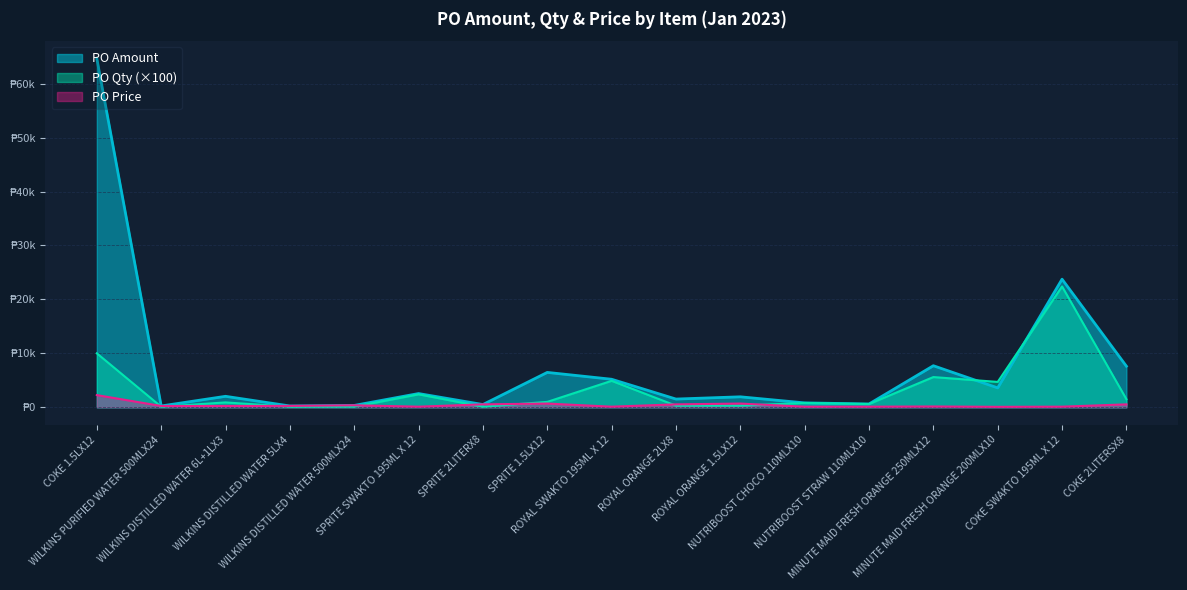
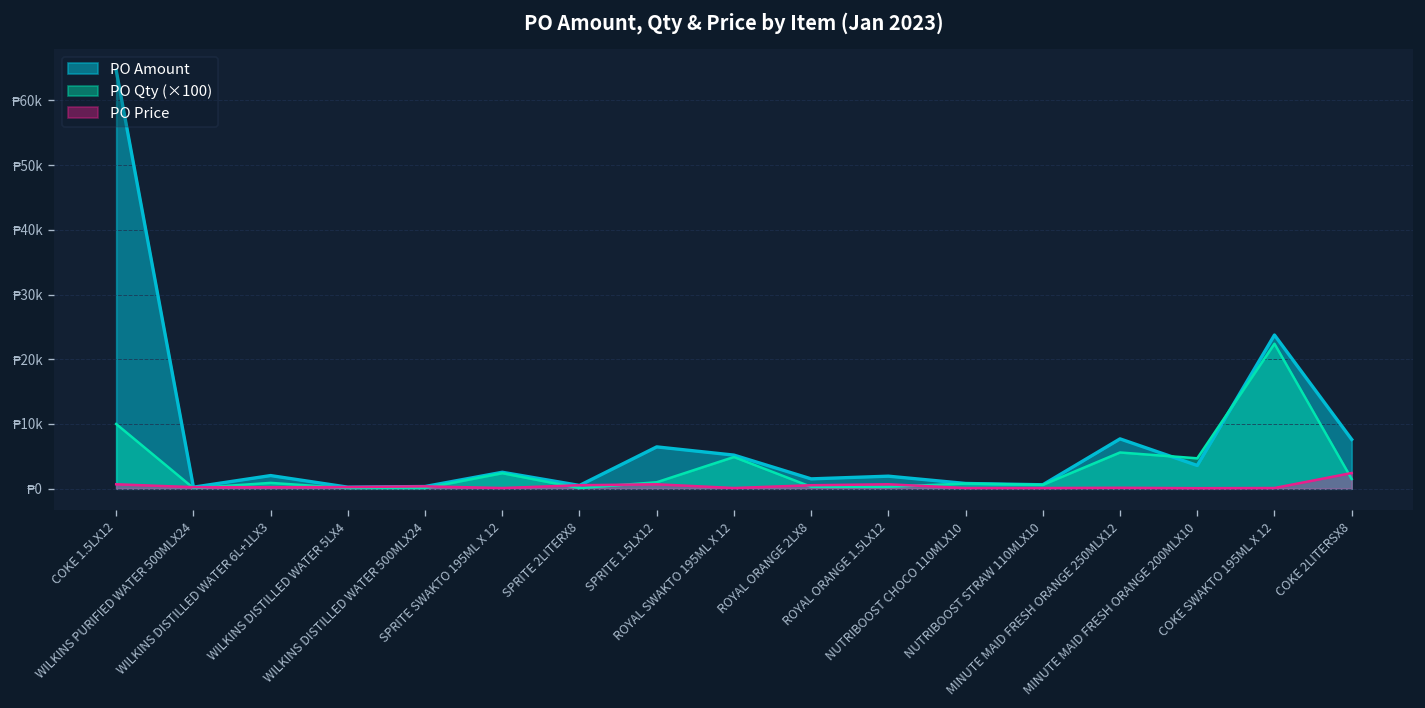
  {
    "PO Price": {
-     "COKE 1.5LX12": "₱2000",
+     "COKE 1.5LX12": "₱1000",
      "WILKINS DISTILLED WATER 6L+1LX3": "₱0",
      "SPRITE SWAKTO 195ML X 12": "₱0",
      "ROYAL SWAKTO 195ML X 12": "₱0",
      "NUTRIBOOST CHOCO 110MLX10": "₱0",
      "NUTRIBOOST STRAW 110MLX10": "₱0",
      "MINUTE MAID FRESH ORANGE 250MLX12": "₱0",
      "MINUTE MAID FRESH ORANGE 200MLX10": "₱0",
      "COKE SWAKTO 195ML X 12": "₱0",
-     "COKE 2LITERSX8": "₱1000"
+     "COKE 2LITERSX8": "₱2000"
    }
  }
